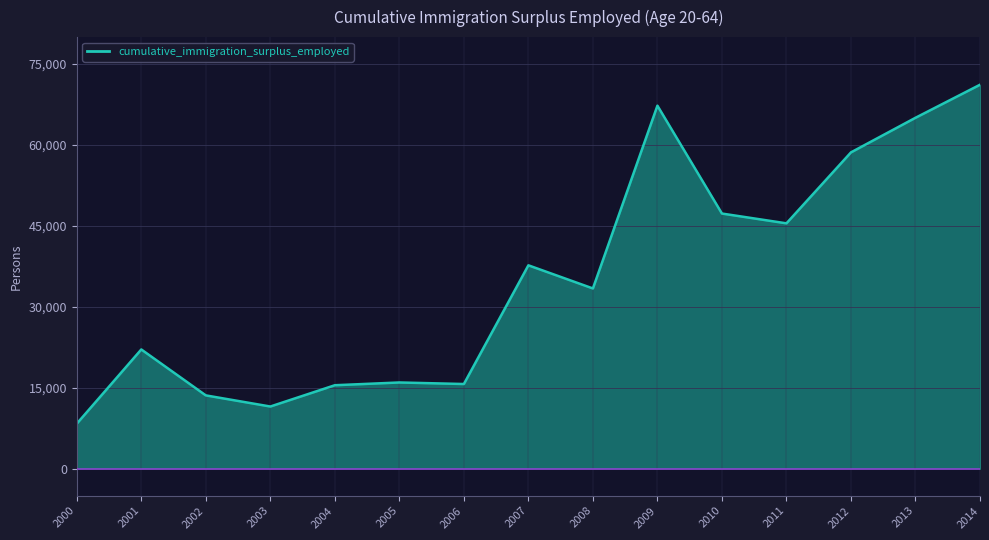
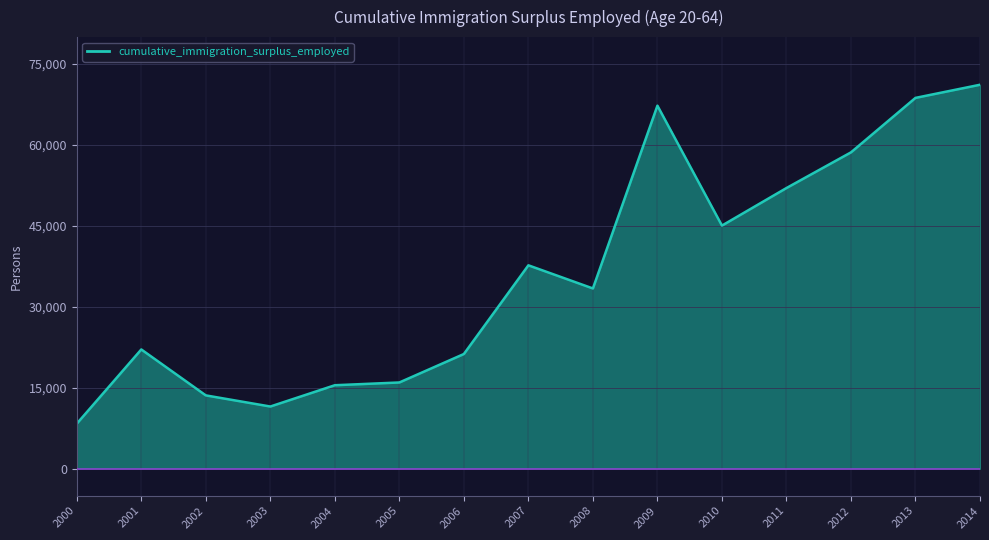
  {
    "2000": "8,000",
    "2001": "22,000",
    "2002": "14,000",
    "2003": "12,000",
    "2004": "15,000",
    "2005": "16,000",
-   "2006": "16,000",
+   "2006": "21,000",
    "2007": "38,000",
    "2008": "33,000",
    "2009": "67,000",
-   "2010": "47,000",
-   "2011": "45,000",
+   "2010": "45,000",
+   "2011": "52,000",
    "2012": "59,000",
-   "2013": "65,000",
+   "2013": "69,000",
    "2014": "71,000"
  }
